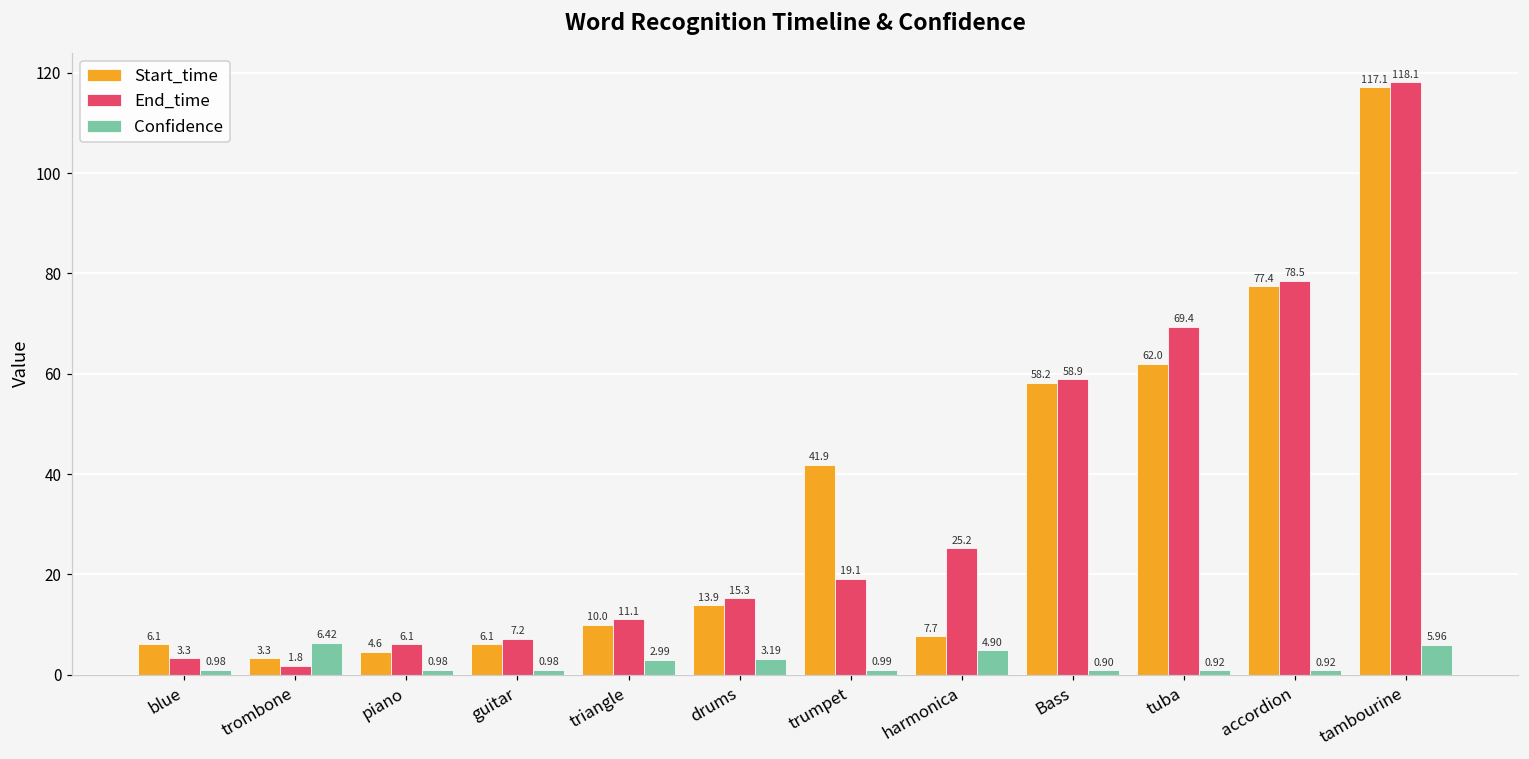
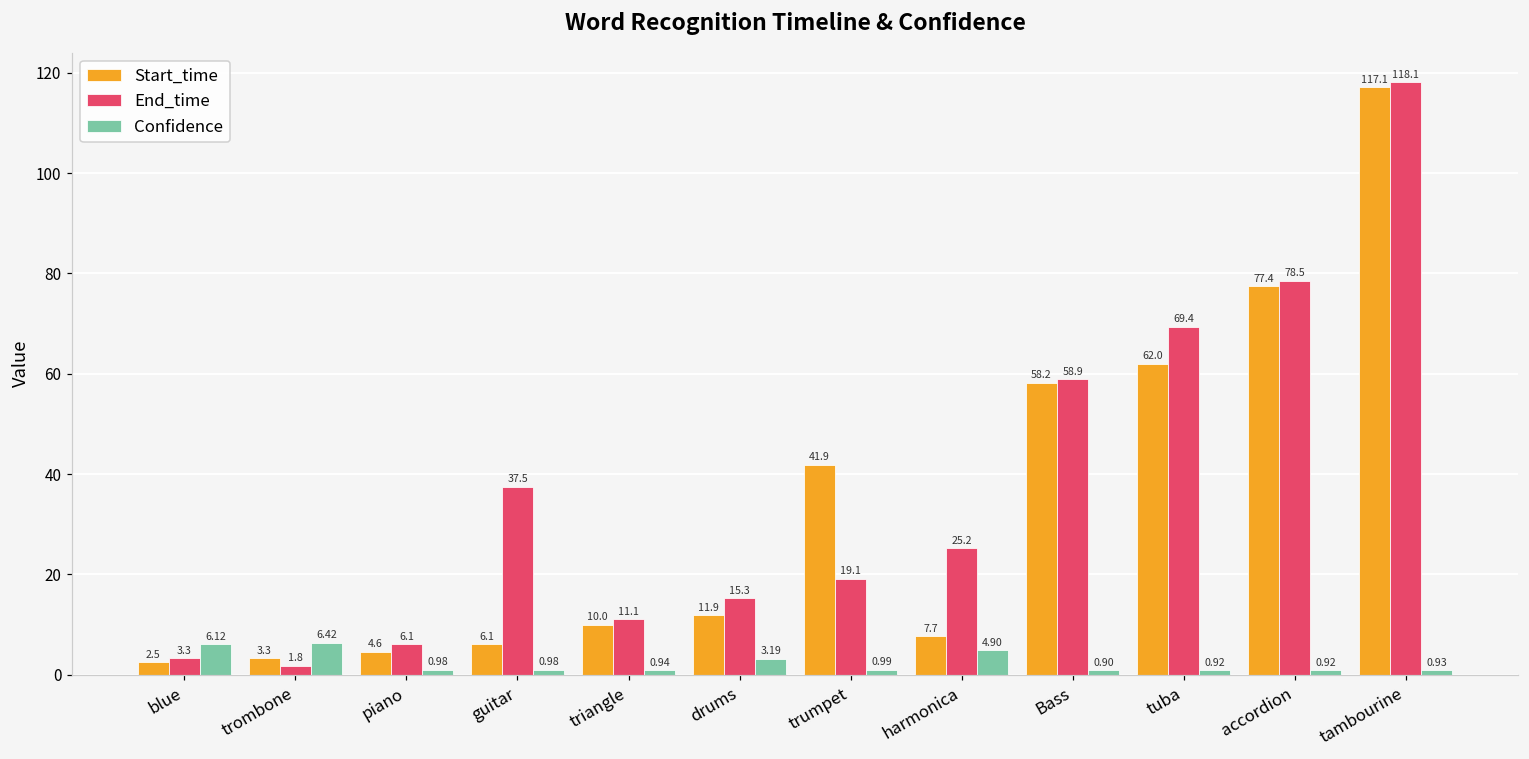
  {
    "Start_time": {
-     "blue": 6.1,
+     "blue": 2.5,
      "trombone": 3.3,
      "piano": 4.6,
      "guitar": 6.1,
      "triangle": 10.0,
-     "drums": 13.9,
+     "drums": 11.9,
      "trumpet": 41.9,
      "harmonica": 7.7,
      "Bass": 58.2,
      "tuba": 62.0,
      "accordion": 77.4,
      "tambourine": 117.1
    },
    "End_time": {
      "blue": 3.3,
      "trombone": 1.8,
      "piano": 6.1,
-     "guitar": 7.2,
+     "guitar": 37.5,
      "triangle": 11.1,
      "drums": 15.3,
      "trumpet": 19.1,
      "harmonica": 25.2,
      "Bass": 58.9,
      "tuba": 69.4,
      "accordion": 78.5,
      "tambourine": 118.1
    },
    "Confidence": {
-     "blue": 0.98,
+     "blue": 6.12,
      "trombone": 6.42,
      "piano": 0.98,
      "guitar": 0.98,
-     "triangle": 2.99,
+     "triangle": 0.94,
      "drums": 3.19,
      "trumpet": 0.99,
      "harmonica": 4.90,
      "Bass": 0.90,
      "tuba": 0.92,
      "accordion": 0.92,
-     "tambourine": 5.96
+     "tambourine": 0.93
    }
  }
